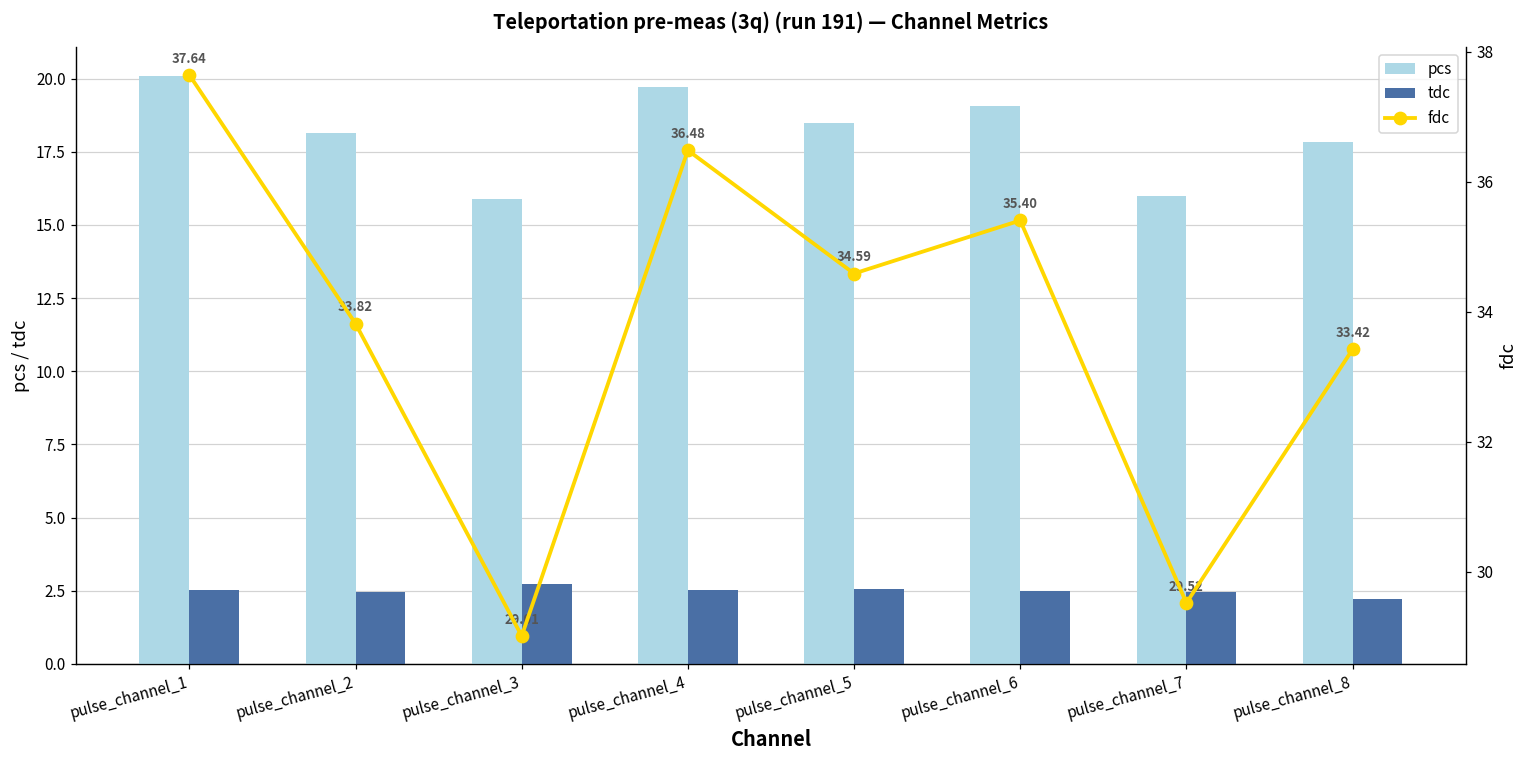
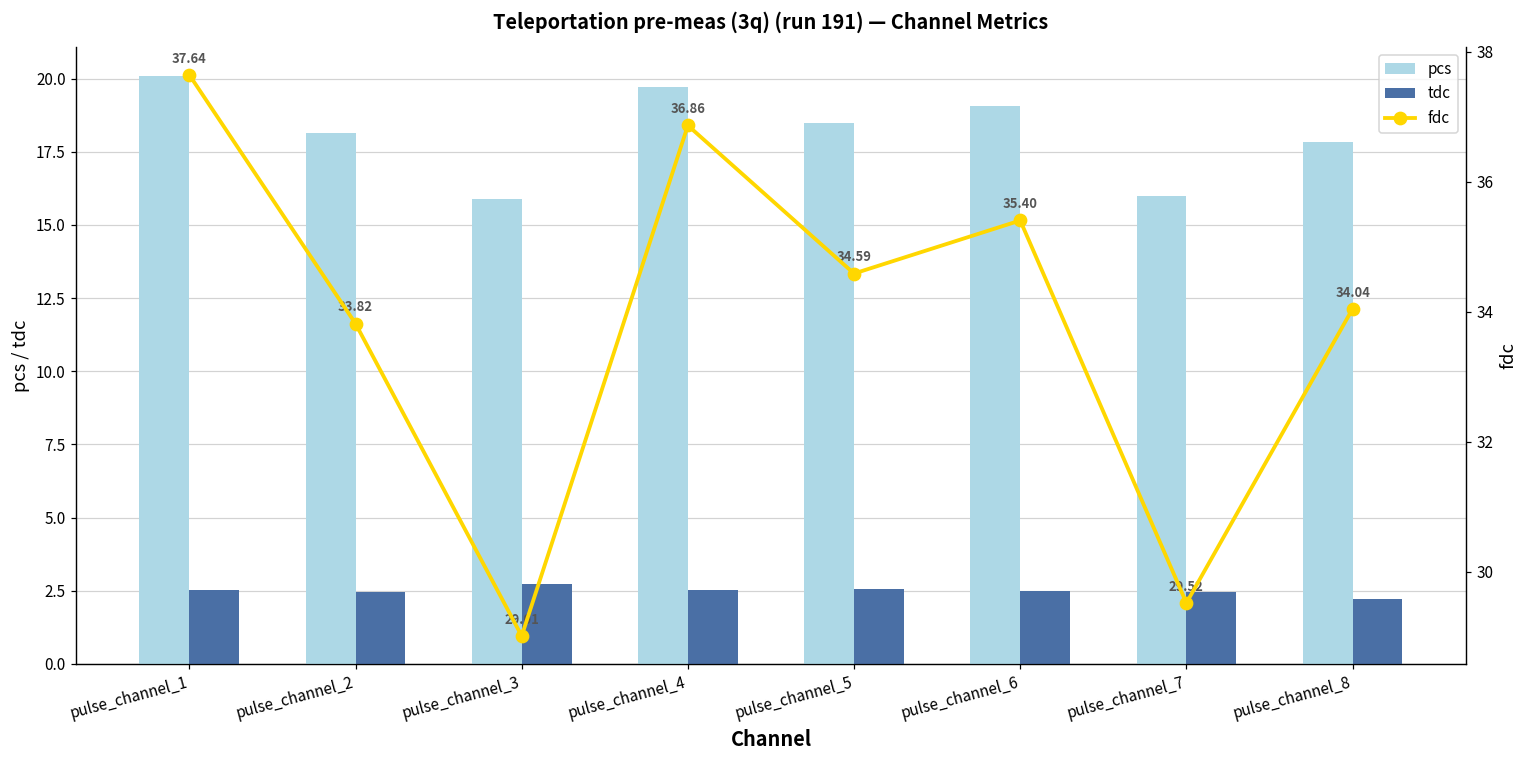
  {
    "fdc": {
      "pulse_channel_1": 37.64,
      "pulse_channel_2": 33.82,
      "pulse_channel_3": 29.01,
-     "pulse_channel_4": 36.48,
+     "pulse_channel_4": 36.86,
      "pulse_channel_5": 34.59,
      "pulse_channel_6": 35.40,
      "pulse_channel_7": 29.52,
-     "pulse_channel_8": 33.42
+     "pulse_channel_8": 34.04
    }
  }
